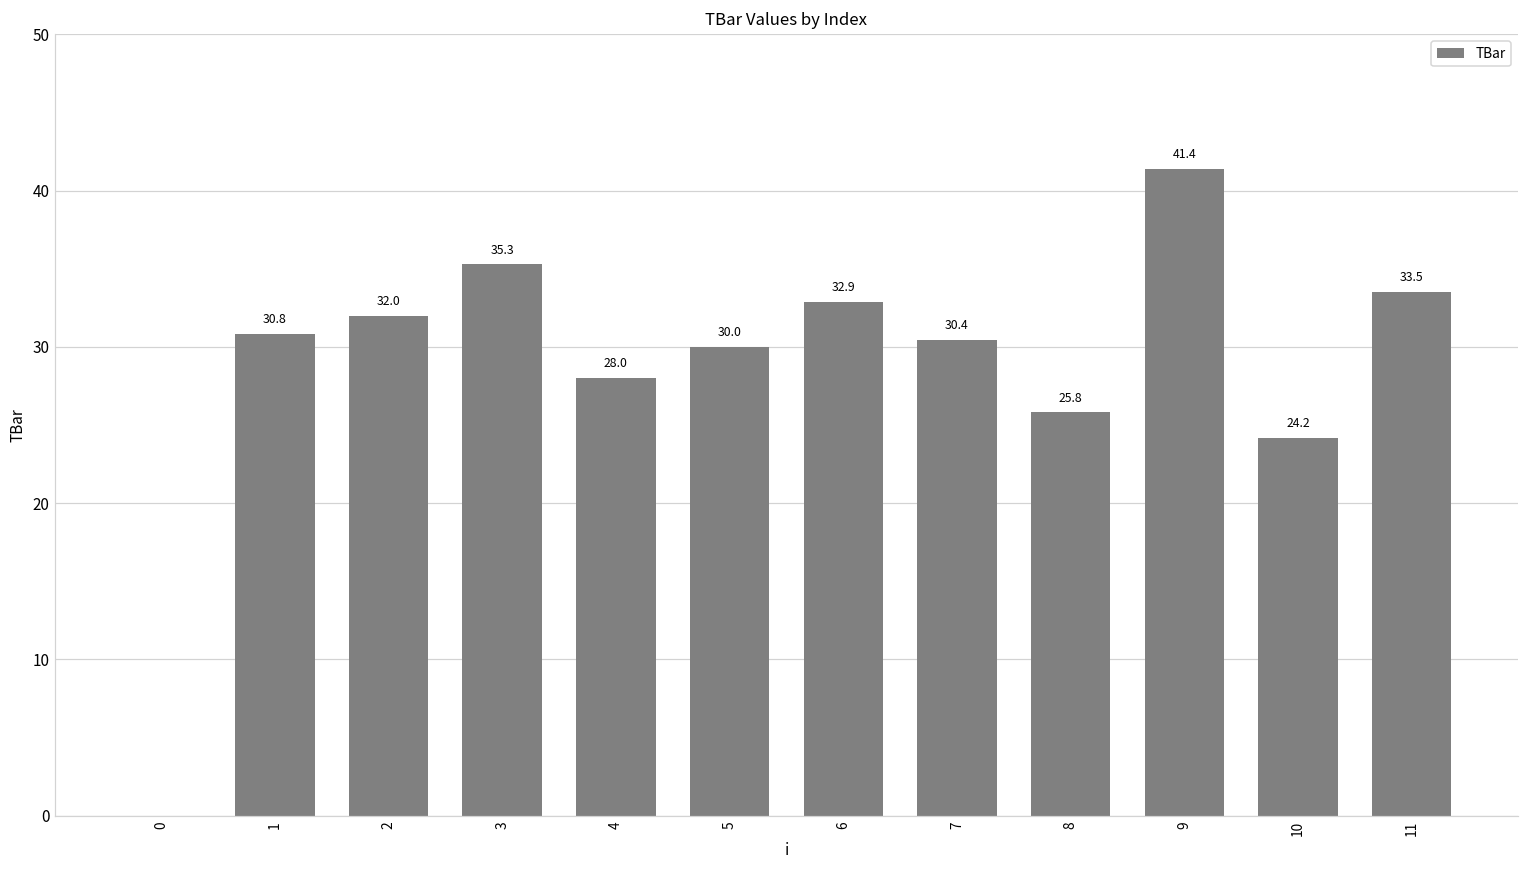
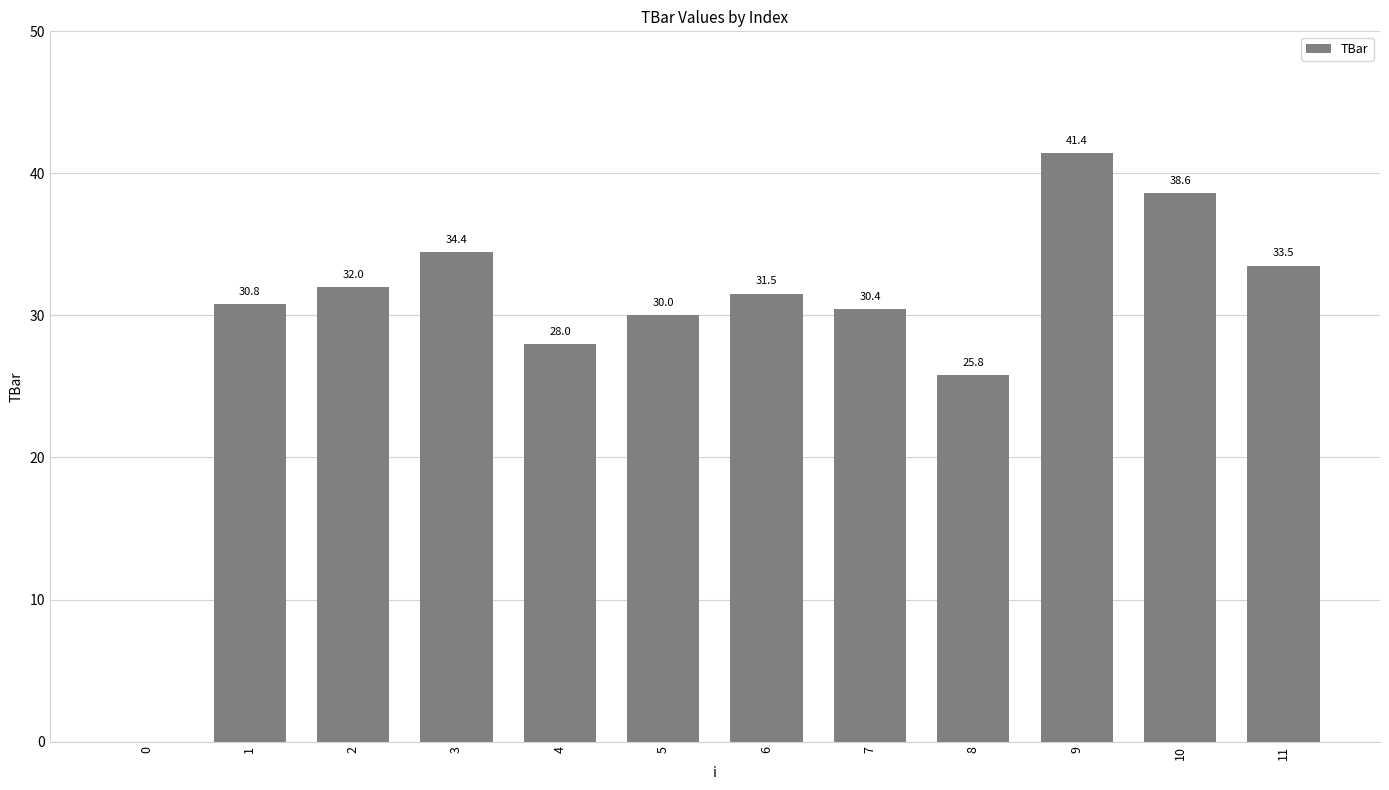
  {
    "1": 30.8,
    "2": 32.0,
-   "3": 35.3,
+   "3": 34.4,
    "4": 28.0,
    "5": 30.0,
-   "6": 32.9,
+   "6": 31.5,
    "7": 30.4,
    "8": 25.8,
    "9": 41.4,
-   "10": 24.2,
+   "10": 38.6,
    "11": 33.5
  }
